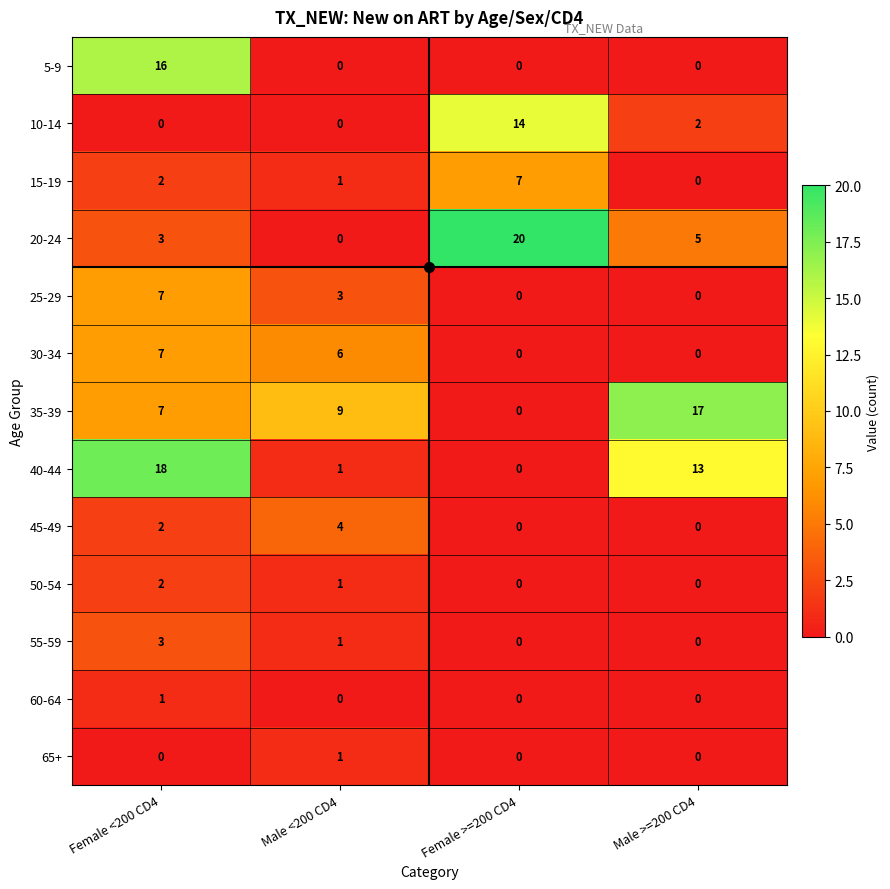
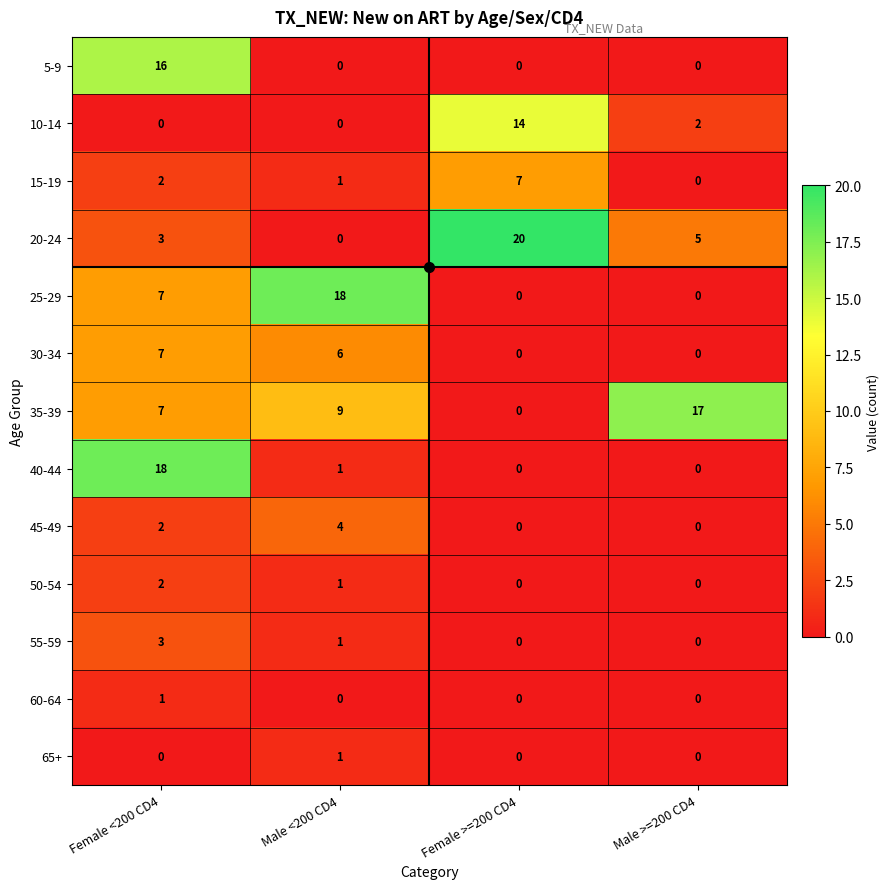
  {
    "5-9": {
      "Female <200 CD4": 16,
      "Male <200 CD4": 0,
      "Female >=200 CD4": 0,
      "Male >=200 CD4": 0
    },
    "10-14": {
      "Female <200 CD4": 0,
      "Male <200 CD4": 0,
      "Female >=200 CD4": 14,
      "Male >=200 CD4": 2
    },
    "15-19": {
      "Female <200 CD4": 2,
      "Male <200 CD4": 1,
      "Female >=200 CD4": 7,
      "Male >=200 CD4": 0
    },
    "20-24": {
      "Female <200 CD4": 3,
      "Male <200 CD4": 0,
      "Female >=200 CD4": 20,
      "Male >=200 CD4": 5
    },
    "25-29": {
      "Female <200 CD4": 7,
-     "Male <200 CD4": 3,
+     "Male <200 CD4": 18,
      "Female >=200 CD4": 0,
      "Male >=200 CD4": 0
    },
    "30-34": {
      "Female <200 CD4": 7,
      "Male <200 CD4": 6,
      "Female >=200 CD4": 0,
      "Male >=200 CD4": 0
    },
    "35-39": {
      "Female <200 CD4": 7,
      "Male <200 CD4": 9,
      "Female >=200 CD4": 0,
      "Male >=200 CD4": 17
    },
    "40-44": {
      "Female <200 CD4": 18,
      "Male <200 CD4": 1,
      "Female >=200 CD4": 0,
-     "Male >=200 CD4": 13
+     "Male >=200 CD4": 0
    },
    "45-49": {
      "Female <200 CD4": 2,
      "Male <200 CD4": 4,
      "Female >=200 CD4": 0,
      "Male >=200 CD4": 0
    },
    "50-54": {
      "Female <200 CD4": 2,
      "Male <200 CD4": 1,
      "Female >=200 CD4": 0,
      "Male >=200 CD4": 0
    },
    "55-59": {
      "Female <200 CD4": 3,
      "Male <200 CD4": 1,
      "Female >=200 CD4": 0,
      "Male >=200 CD4": 0
    },
    "60-64": {
      "Female <200 CD4": 1,
      "Male <200 CD4": 0,
      "Female >=200 CD4": 0,
      "Male >=200 CD4": 0
    },
    "65+": {
      "Female <200 CD4": 0,
      "Male <200 CD4": 1,
      "Female >=200 CD4": 0,
      "Male >=200 CD4": 0
    }
  }
